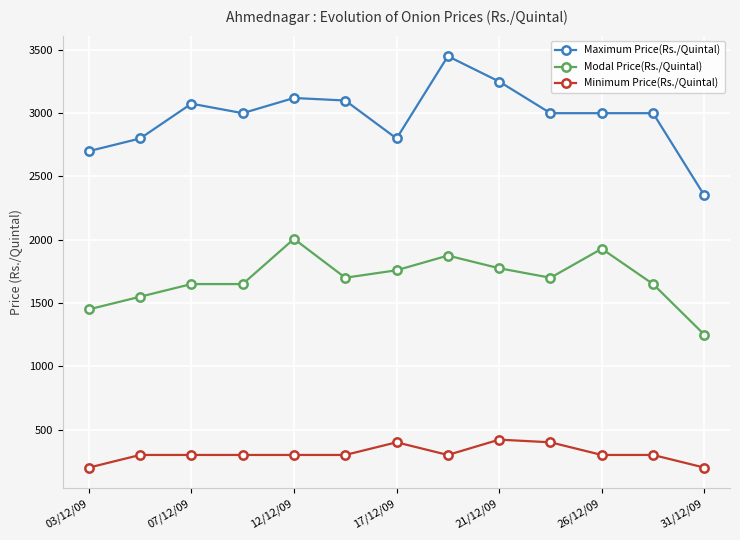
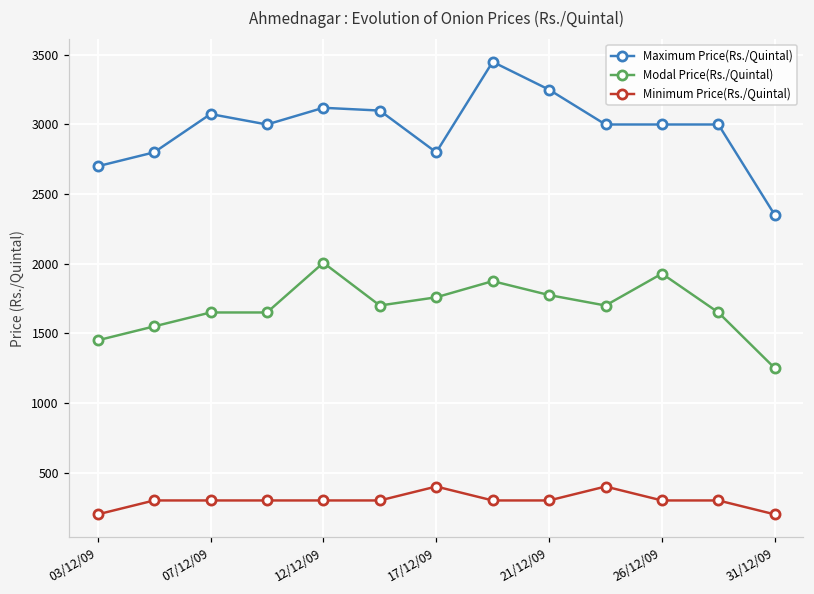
  {
    "Maximum Price(Rs./Quintal)": {
      "03/12/09": 2700,
      "07/12/09": 3080,
      "12/12/09": 3120,
      "17/12/09": 2800,
      "21/12/09": 3250,
      "26/12/09": 3000,
      "31/12/09": 2350
    },
    "Modal Price(Rs./Quintal)": {
      "03/12/09": 1450,
      "07/12/09": 1650,
      "12/12/09": 2010,
      "17/12/09": 1760,
      "21/12/09": 1780,
      "26/12/09": 1930,
      "31/12/09": 1250
    },
    "Minimum Price(Rs./Quintal)": {
      "03/12/09": 200,
      "07/12/09": 300,
      "12/12/09": 300,
      "17/12/09": 400,
-     "21/12/09": 420,
+     "21/12/09": 300,
      "26/12/09": 300,
      "31/12/09": 200
    }
  }
